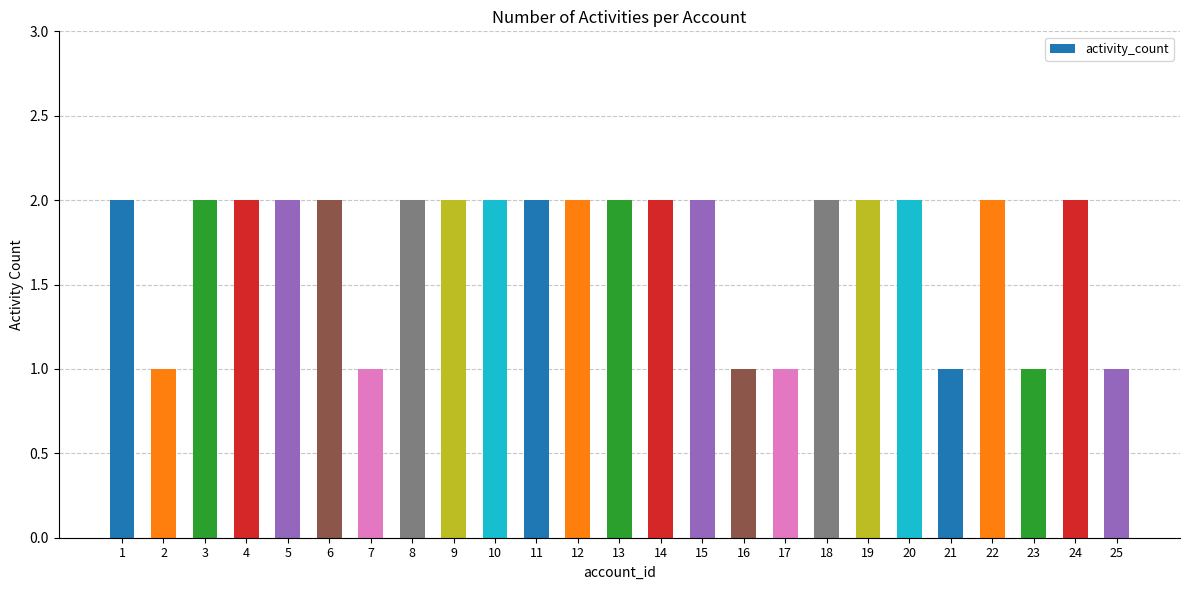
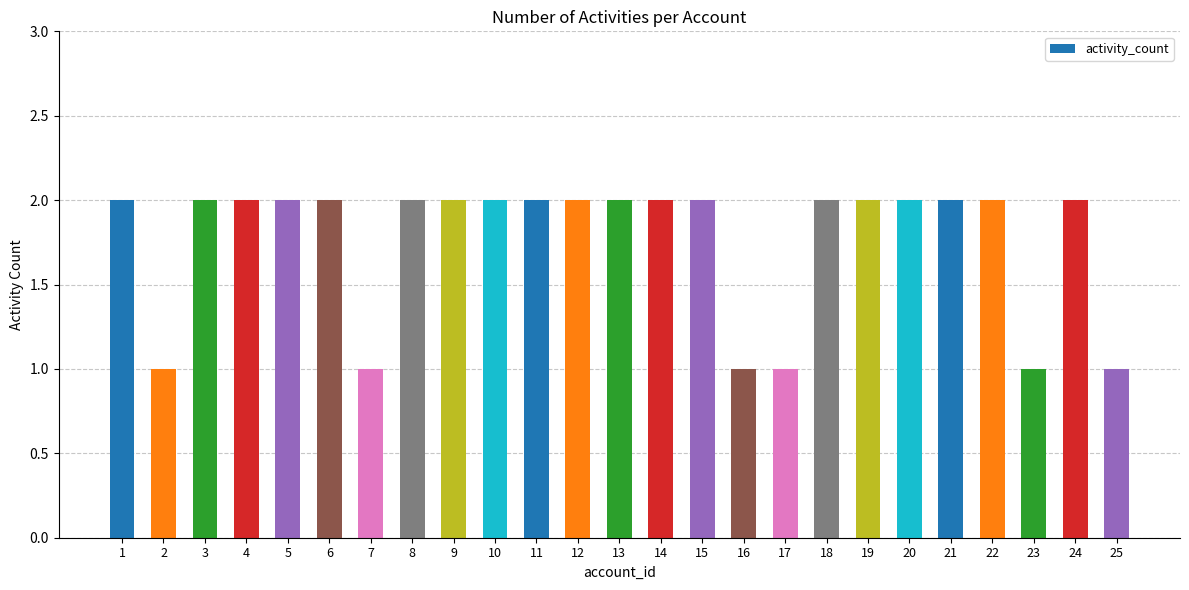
  {
    "1": 2,
    "2": 1,
    "3": 2,
    "4": 2,
    "5": 2,
    "6": 2,
    "7": 1,
    "8": 2,
    "9": 2,
    "10": 2,
    "11": 2,
    "12": 2,
    "13": 2,
    "14": 2,
    "15": 2,
    "16": 1,
    "17": 1,
    "18": 2,
    "19": 2,
    "20": 2,
-   "21": 1,
+   "21": 2,
    "22": 2,
    "23": 1,
    "24": 2,
    "25": 1
  }
